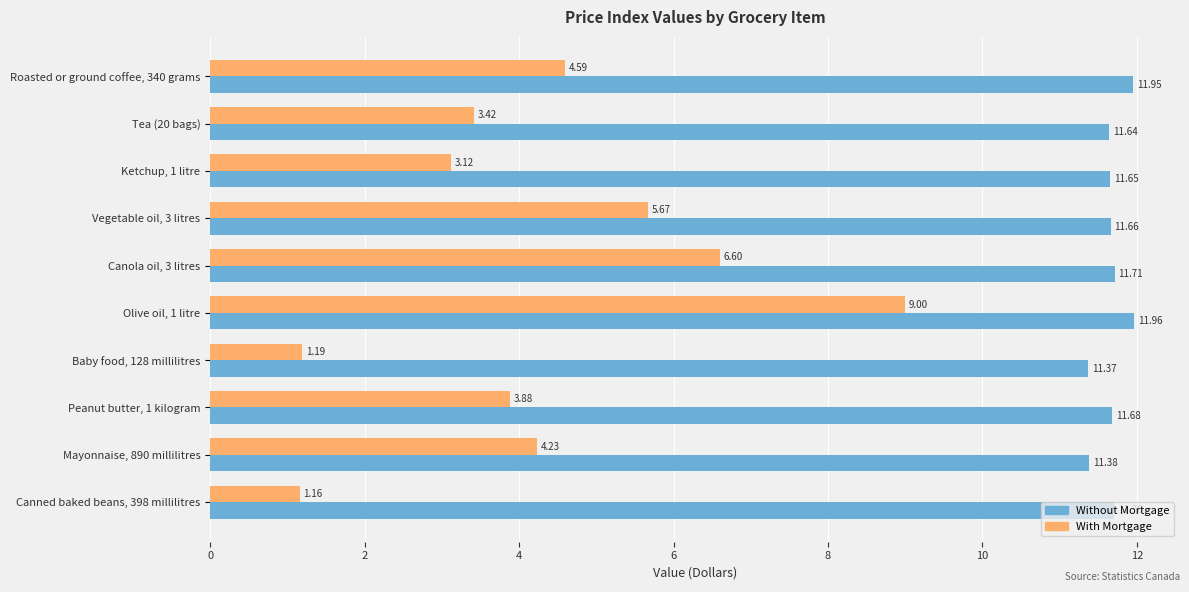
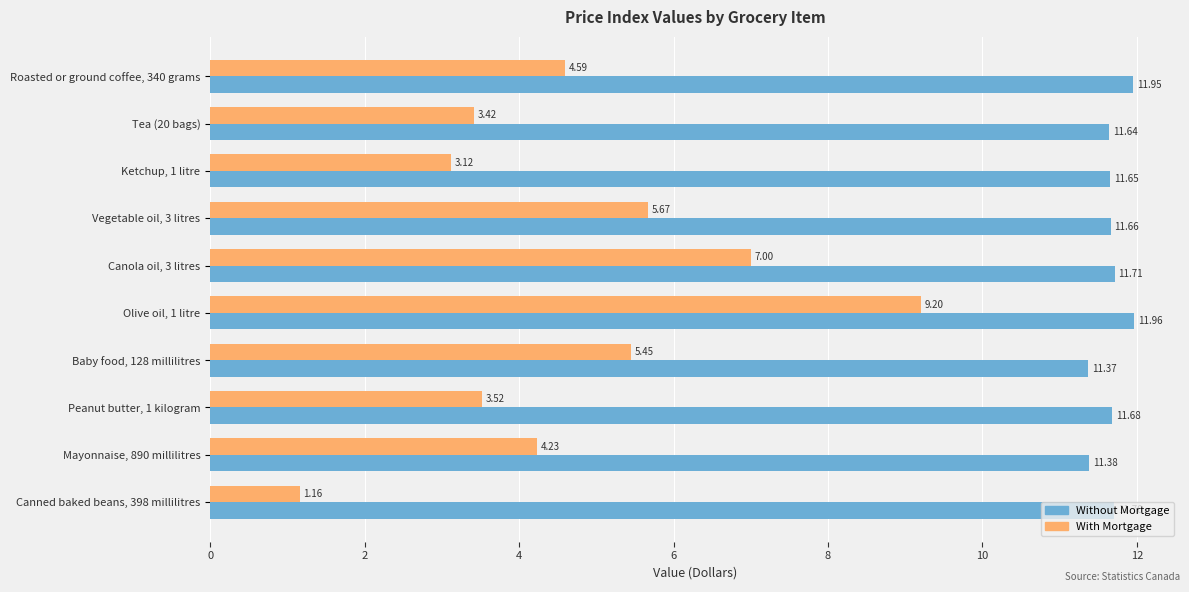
  {
    "Without Mortgage": {
      "Roasted or ground coffee, 340 grams": 11.95,
      "Tea (20 bags)": 11.64,
      "Ketchup, 1 litre": 11.65,
      "Vegetable oil, 3 litres": 11.66,
      "Canola oil, 3 litres": 11.71,
      "Olive oil, 1 litre": 11.96,
      "Baby food, 128 millilitres": 11.37,
      "Peanut butter, 1 kilogram": 11.68,
      "Mayonnaise, 890 millilitres": 11.38
    },
    "With Mortgage": {
      "Roasted or ground coffee, 340 grams": 4.59,
      "Tea (20 bags)": 3.42,
      "Ketchup, 1 litre": 3.12,
      "Vegetable oil, 3 litres": 5.67,
-     "Canola oil, 3 litres": 6.60,
-     "Olive oil, 1 litre": 9.00,
-     "Baby food, 128 millilitres": 1.19,
-     "Peanut butter, 1 kilogram": 3.88,
+     "Canola oil, 3 litres": 7.00,
+     "Olive oil, 1 litre": 9.20,
+     "Baby food, 128 millilitres": 5.45,
+     "Peanut butter, 1 kilogram": 3.52,
      "Mayonnaise, 890 millilitres": 4.23,
      "Canned baked beans, 398 millilitres": 1.16
    }
  }
